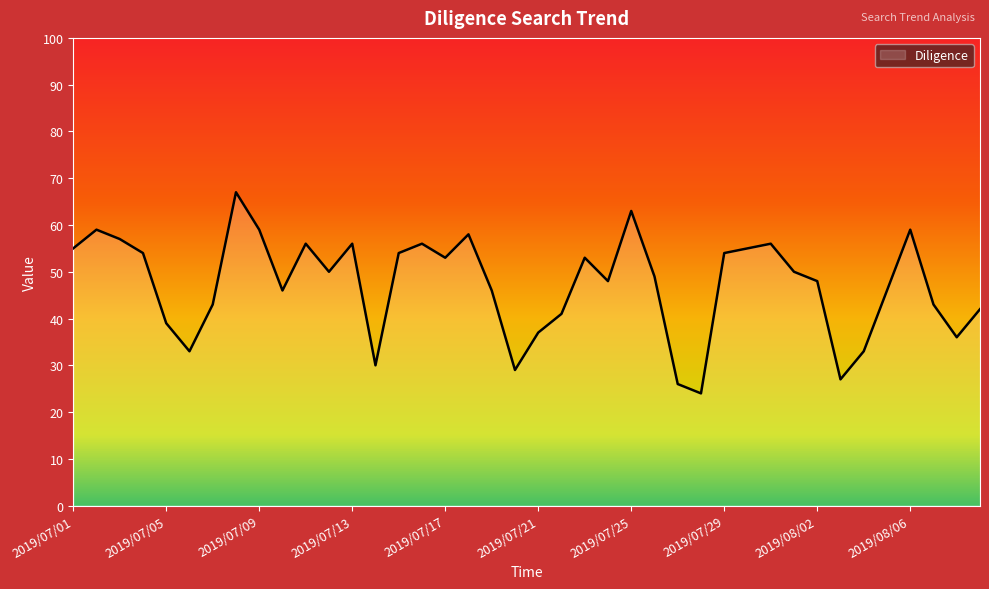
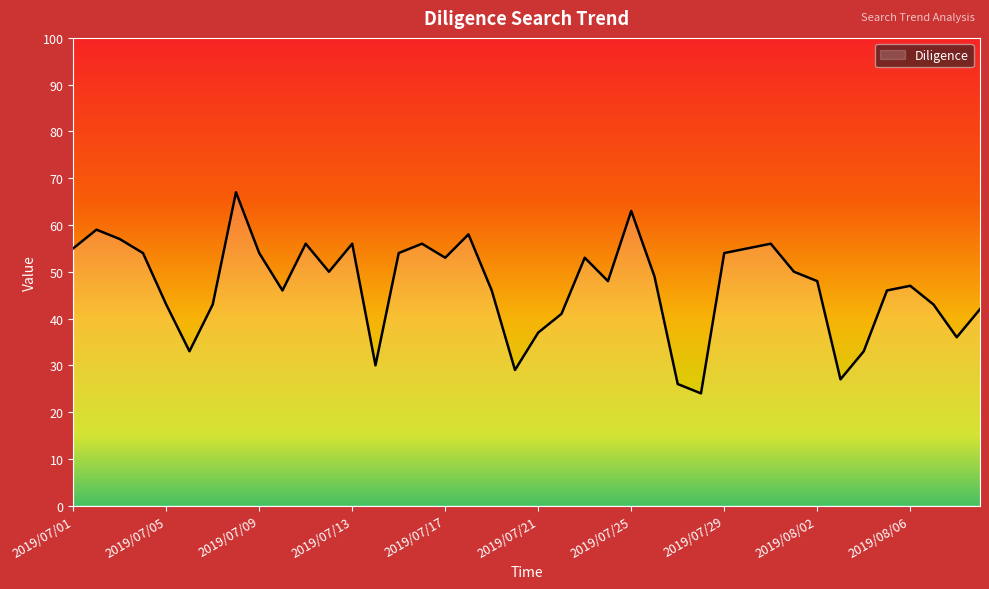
  {
    "2019/07/01": 55,
-   "2019/07/05": 39,
-   "2019/07/09": 59,
+   "2019/07/05": 43,
+   "2019/07/09": 54,
    "2019/07/13": 56,
    "2019/07/17": 53,
    "2019/07/21": 37,
    "2019/07/25": 63,
    "2019/07/29": 54,
    "2019/08/02": 48,
-   "2019/08/06": 59
+   "2019/08/06": 47
  }
